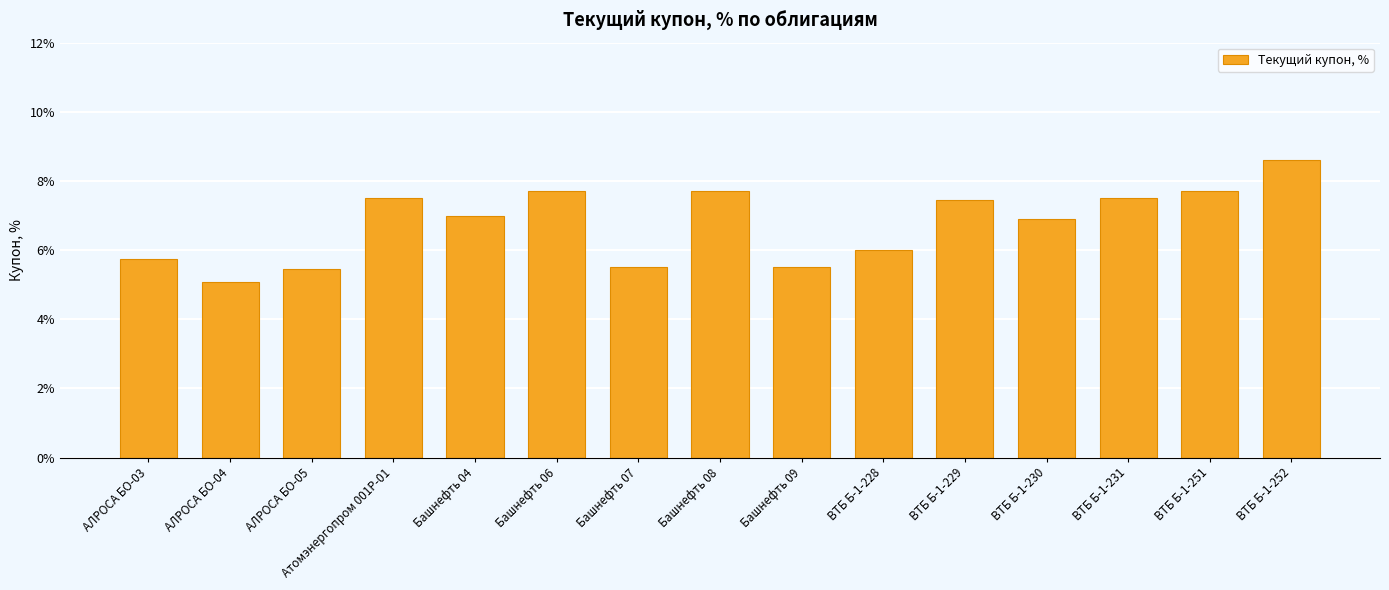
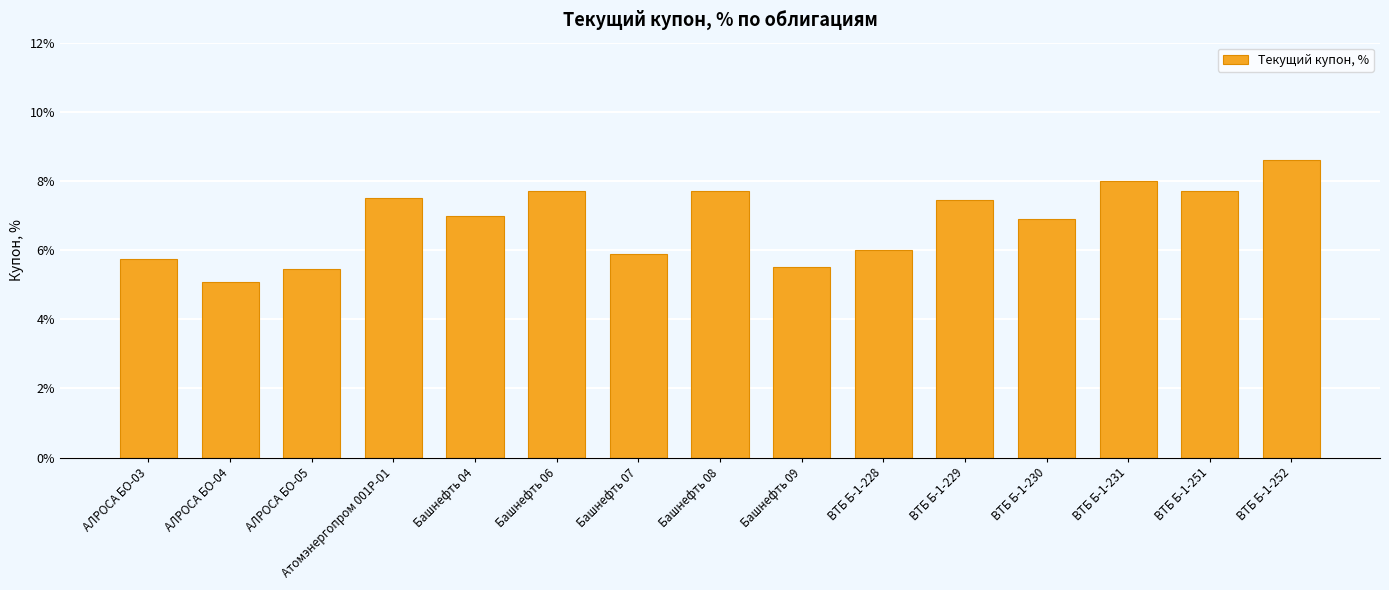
  {
    "АЛРОСА БО-03": "5.8%",
    "АЛРОСА БО-04": "5.1%",
    "АЛРОСА БО-05": "5.5%",
    "Атомэнергопром 001P-01": "7.5%",
    "Башнефть 04": "7.0%",
    "Башнефть 06": "7.7%",
-   "Башнефть 07": "5.5%",
+   "Башнефть 07": "5.9%",
    "Башнефть 08": "7.7%",
    "Башнефть 09": "5.5%",
    "ВТБ Б-1-228": "6.0%",
    "ВТБ Б-1-229": "7.5%",
    "ВТБ Б-1-230": "6.9%",
-   "ВТБ Б-1-231": "7.5%",
+   "ВТБ Б-1-231": "8.0%",
    "ВТБ Б-1-251": "7.7%",
    "ВТБ Б-1-252": "8.6%"
  }
